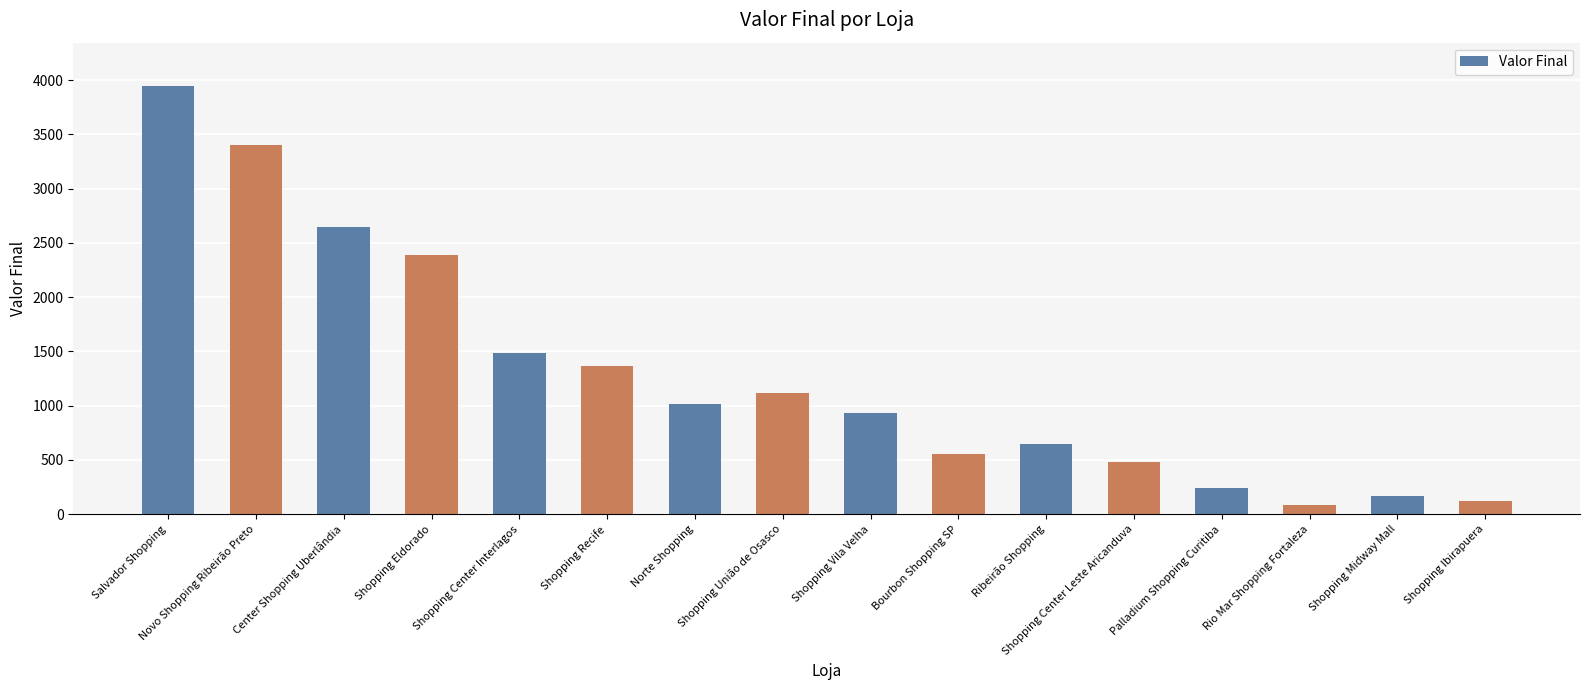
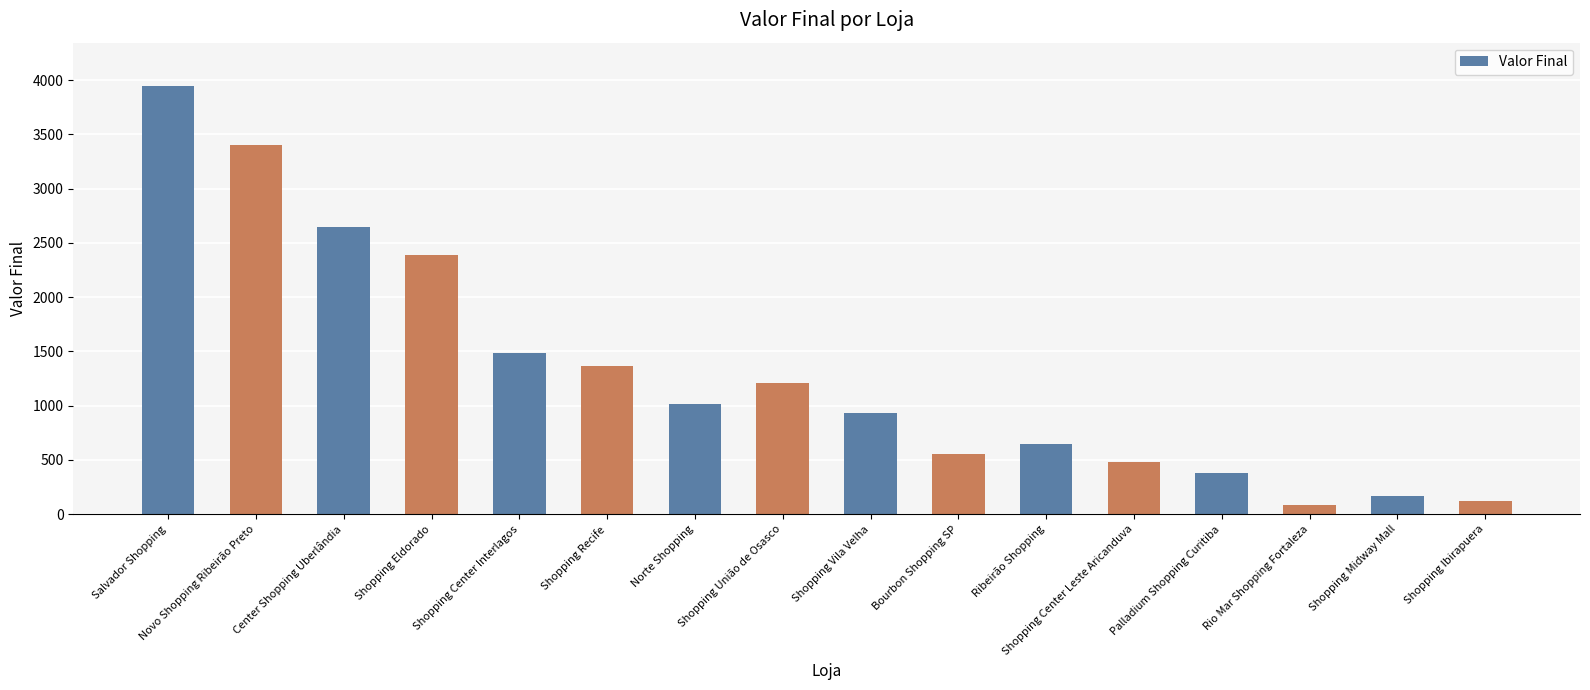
  {
    "Salvador Shopping": 3950,
    "Novo Shopping Ribeirão Preto": 3400,
    "Center Shopping Uberlândia": 2650,
    "Shopping Eldorado": 2390,
    "Shopping Center Interlagos": 1490,
    "Shopping Recife": 1370,
    "Norte Shopping": 1020,
-   "Shopping União de Osasco": 1120,
+   "Shopping União de Osasco": 1210,
    "Shopping Vila Velha": 940,
    "Bourbon Shopping SP": 560,
    "Ribeirão Shopping": 650,
    "Shopping Center Leste Aricanduva": 490,
-   "Palladium Shopping Curitiba": 240,
+   "Palladium Shopping Curitiba": 380,
    "Rio Mar Shopping Fortaleza": 80,
    "Shopping Midway Mall": 170,
    "Shopping Ibirapuera": 120
  }
